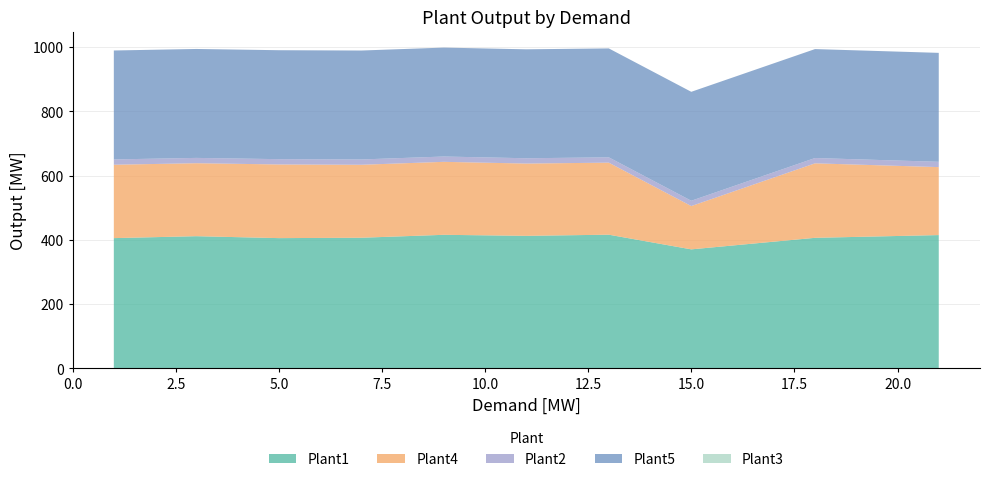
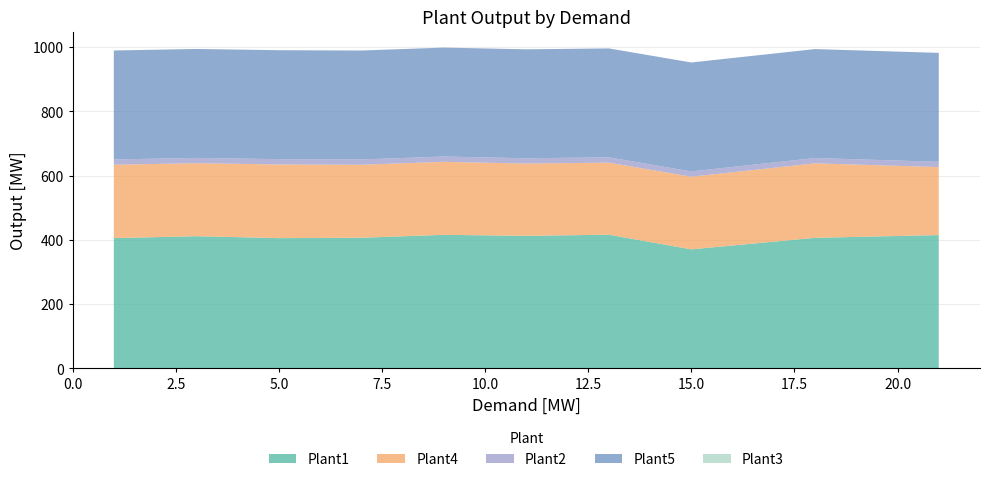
  {
    "Plant1": {
      "5.0": 410,
      "15.0": 370
    },
    "Plant4": {
      "5.0": 230,
-     "15.0": 130
+     "15.0": 230
    },
    "Plant2": {
      "5.0": 20,
      "15.0": 20
    }
  }
